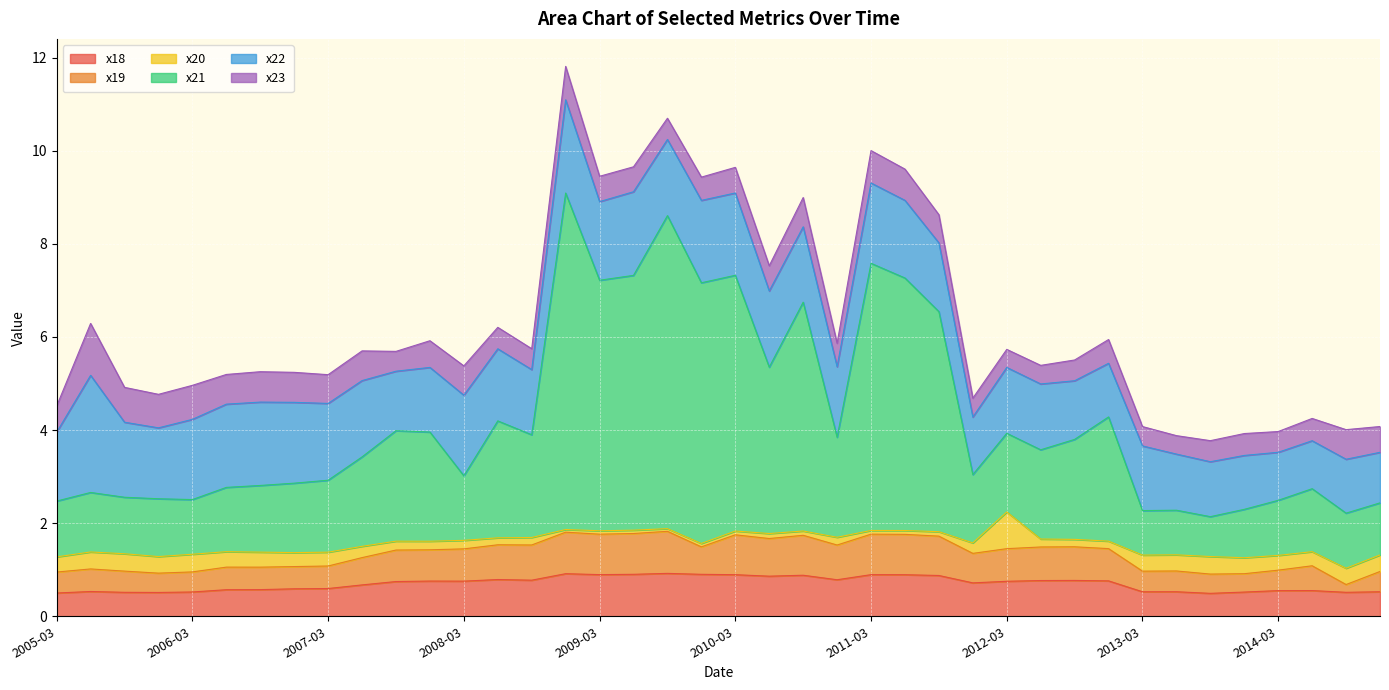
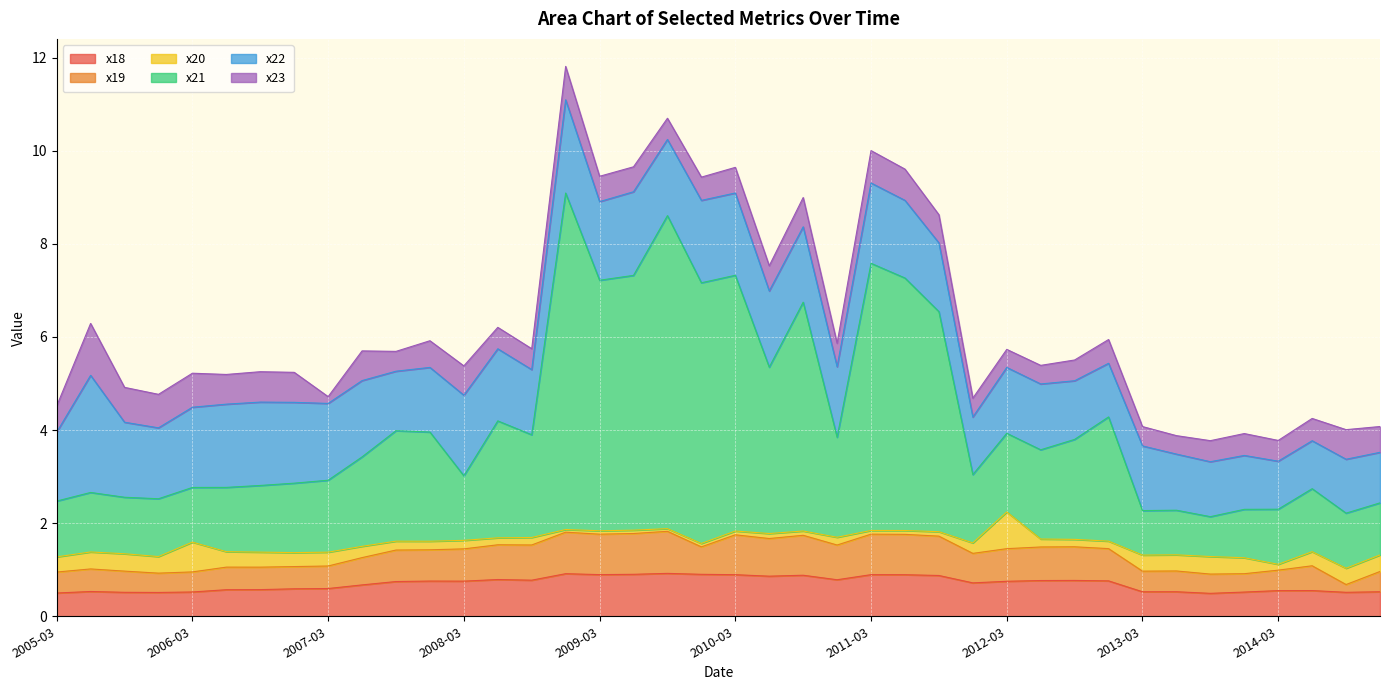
  {
    "x20": {
      "2005-03": 0.3,
-     "2006-03": 0.4,
+     "2006-03": 0.6,
      "2007-03": 0.3,
      "2008-03": 0.2,
      "2009-03": 0.1,
      "2010-03": 0.1,
      "2011-03": 0.1,
      "2012-03": 0.8,
      "2013-03": 0.3,
-     "2014-03": 0.3
+     "2014-03": 0.1
    },
    "x21": {
      "2005-03": 1.2,
      "2006-03": 1.2,
      "2007-03": 1.5,
      "2008-03": 1.4,
      "2009-03": 5.4,
      "2010-03": 5.5,
      "2011-03": 5.7,
      "2012-03": 1.7,
      "2013-03": 1.0,
      "2014-03": 1.2
    },
    "x22": {
      "2005-03": 1.5,
      "2006-03": 1.7,
      "2007-03": 1.6,
      "2008-03": 1.7,
      "2009-03": 1.7,
      "2010-03": 1.8,
      "2011-03": 1.7,
      "2012-03": 1.4,
      "2013-03": 1.4,
      "2014-03": 1.0
    },
    "x23": {
      "2005-03": 0.6,
      "2006-03": 0.7,
-     "2007-03": 0.6,
+     "2007-03": 0.1,
      "2008-03": 0.6,
      "2009-03": 0.5,
      "2010-03": 0.6,
      "2011-03": 0.7,
      "2012-03": 0.4,
      "2013-03": 0.4,
      "2014-03": 0.4
    }
  }
